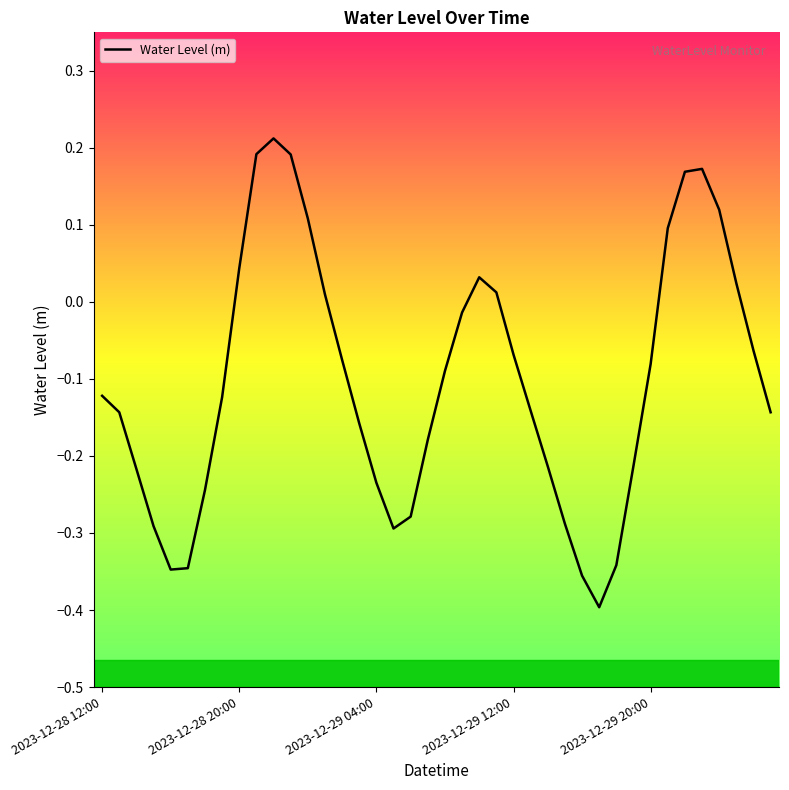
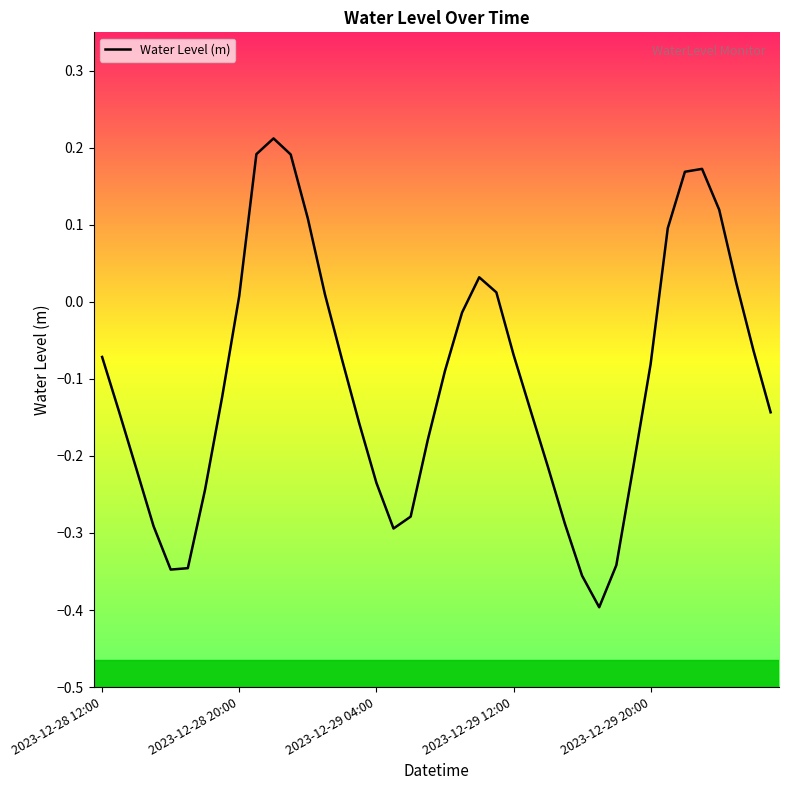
  {
-   "2023-12-28 12:00": -0.12,
-   "2023-12-28 20:00": 0.04,
+   "2023-12-28 12:00": -0.07,
+   "2023-12-28 20:00": 0.01,
    "2023-12-29 04:00": -0.23,
    "2023-12-29 12:00": -0.07,
    "2023-12-29 20:00": -0.08
  }
